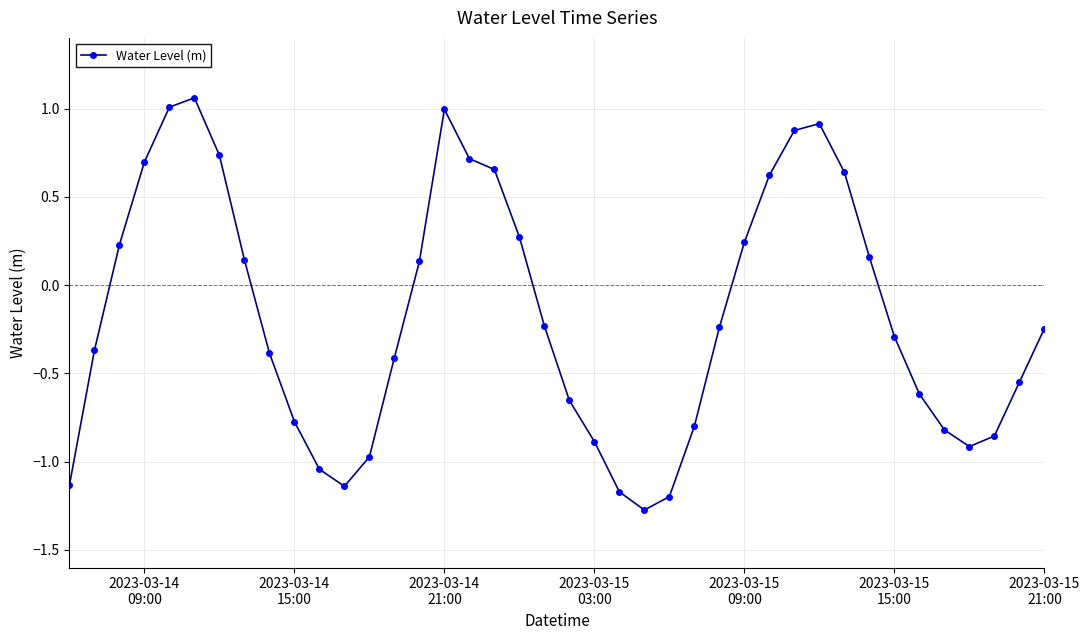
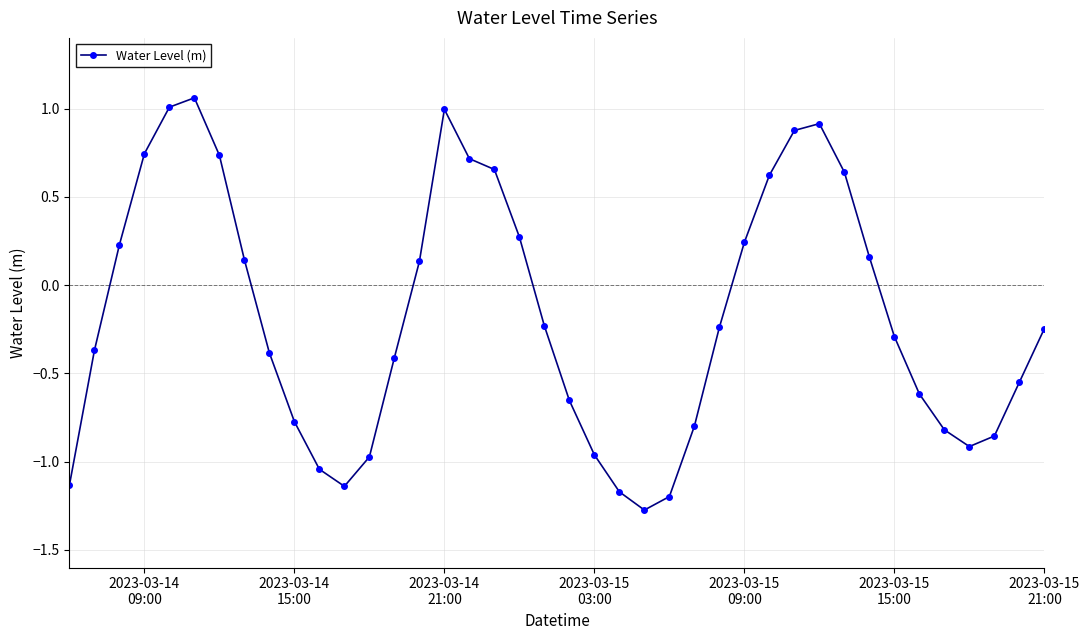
  {
-   "2023-03-14 09:00": 0.70,
+   "2023-03-14 09:00": 0.74,
    "2023-03-14 15:00": -0.77,
    "2023-03-14 21:00": 1.00,
-   "2023-03-15 03:00": -0.89,
+   "2023-03-15 03:00": -0.96,
    "2023-03-15 09:00": 0.24,
    "2023-03-15 15:00": -0.29,
    "2023-03-15 21:00": -0.25
  }
